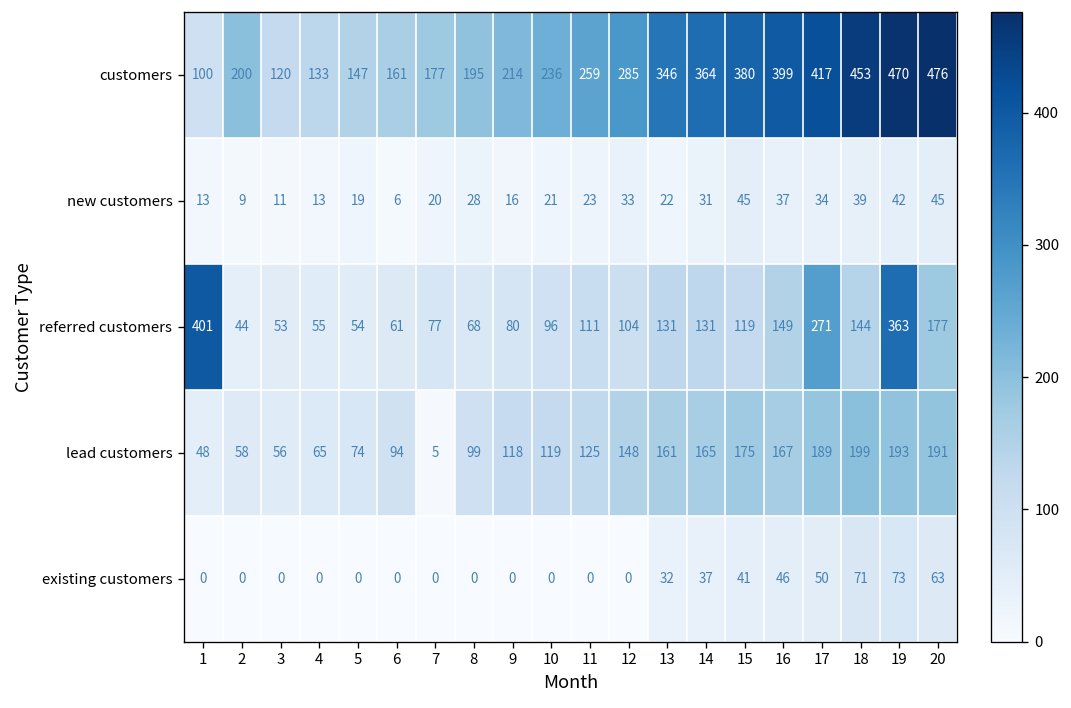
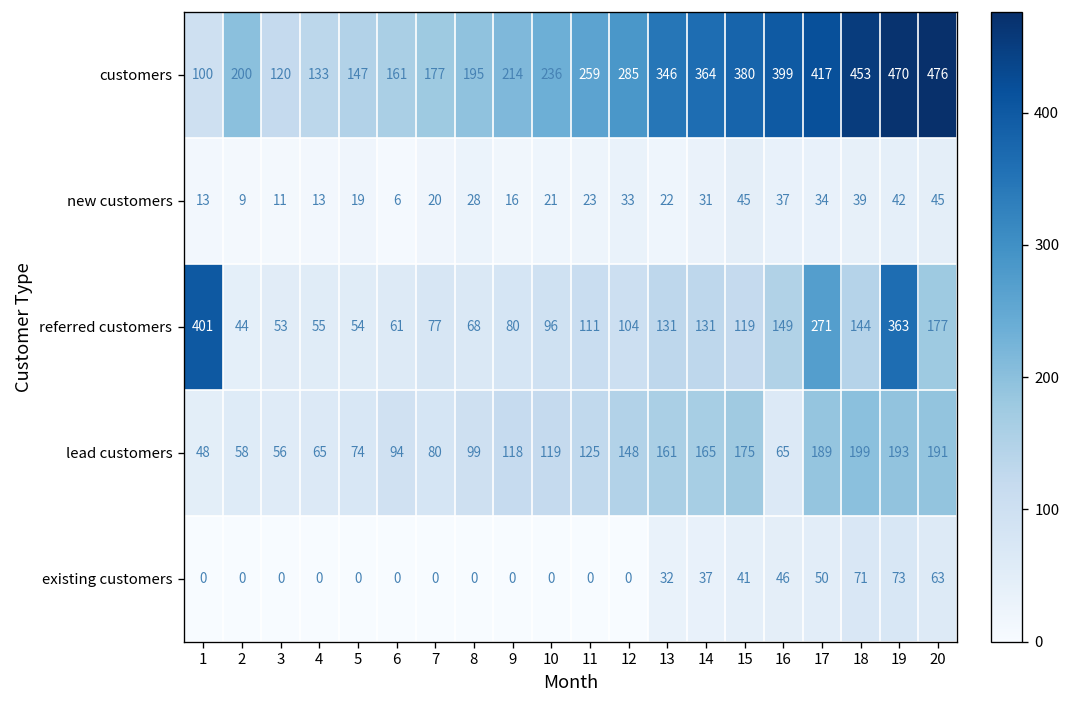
  {
    "customers": {
      "1": 100,
      "2": 200,
      "3": 120,
      "4": 133,
      "5": 147,
      "6": 161,
      "7": 177,
      "8": 195,
      "9": 214,
      "11": 259,
      "12": 285,
      "13": 346,
      "14": 364,
      "15": 380,
      "16": 399,
      "17": 417,
      "18": 453,
      "19": 470,
      "20": 476
    },
    "new customers": {
      "1": 13,
      "2": 9,
      "3": 11,
      "4": 13,
      "5": 19,
      "6": 6,
      "7": 20,
      "8": 28,
      "9": 16,
      "10": 21,
      "11": 23,
      "12": 33,
      "13": 22,
      "14": 31,
      "15": 45,
      "16": 37,
      "17": 34,
      "18": 39,
      "19": 42,
      "20": 45
    },
    "referred customers": {
      "1": 401,
      "2": 44,
      "3": 53,
      "4": 55,
      "5": 54,
      "6": 61,
      "7": 77,
      "8": 68,
      "9": 80,
      "10": 96,
      "11": 111,
      "12": 104,
      "13": 131,
      "14": 131,
      "15": 119,
      "16": 149,
      "17": 271,
      "18": 144,
      "19": 363,
      "20": 177
    },
    "lead customers": {
      "1": 48,
      "2": 58,
      "3": 56,
      "4": 65,
      "5": 74,
      "6": 94,
-     "7": 5,
+     "7": 80,
      "8": 99,
      "9": 118,
      "10": 119,
      "11": 125,
      "12": 148,
      "13": 161,
      "14": 165,
      "15": 175,
-     "16": 167,
+     "16": 65,
      "17": 189,
      "18": 199,
      "19": 193,
      "20": 191
    },
    "existing customers": {
      "1": 0,
      "2": 0,
      "3": 0,
      "4": 0,
      "5": 0,
      "6": 0,
      "7": 0,
      "8": 0,
      "9": 0,
      "10": 0,
      "11": 0,
      "12": 0,
      "13": 32,
      "14": 37,
      "15": 41,
      "16": 46,
      "17": 50,
      "18": 71,
      "19": 73,
      "20": 63
    }
  }
